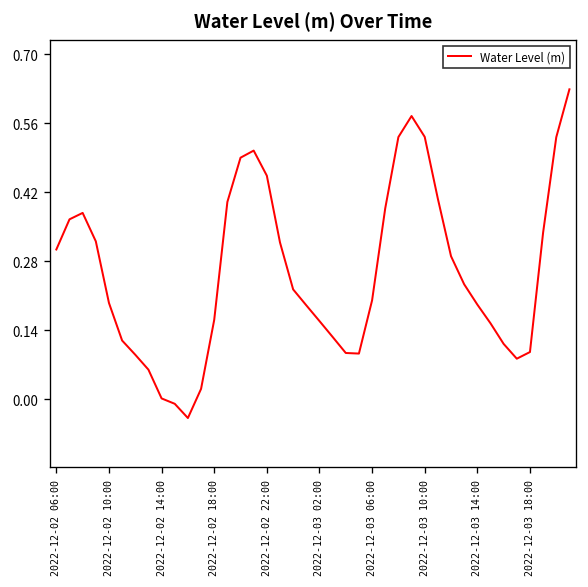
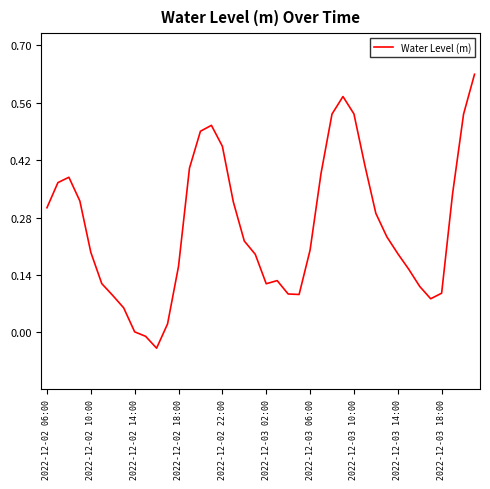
  {
    "2022-12-02 06:00": 0.30,
    "2022-12-02 10:00": 0.20,
    "2022-12-02 14:00": 0.00,
    "2022-12-02 18:00": 0.16,
    "2022-12-02 22:00": 0.45,
-   "2022-12-03 02:00": 0.16,
+   "2022-12-03 02:00": 0.12,
    "2022-12-03 06:00": 0.20,
    "2022-12-03 10:00": 0.53,
    "2022-12-03 14:00": 0.19,
    "2022-12-03 18:00": 0.10
  }
